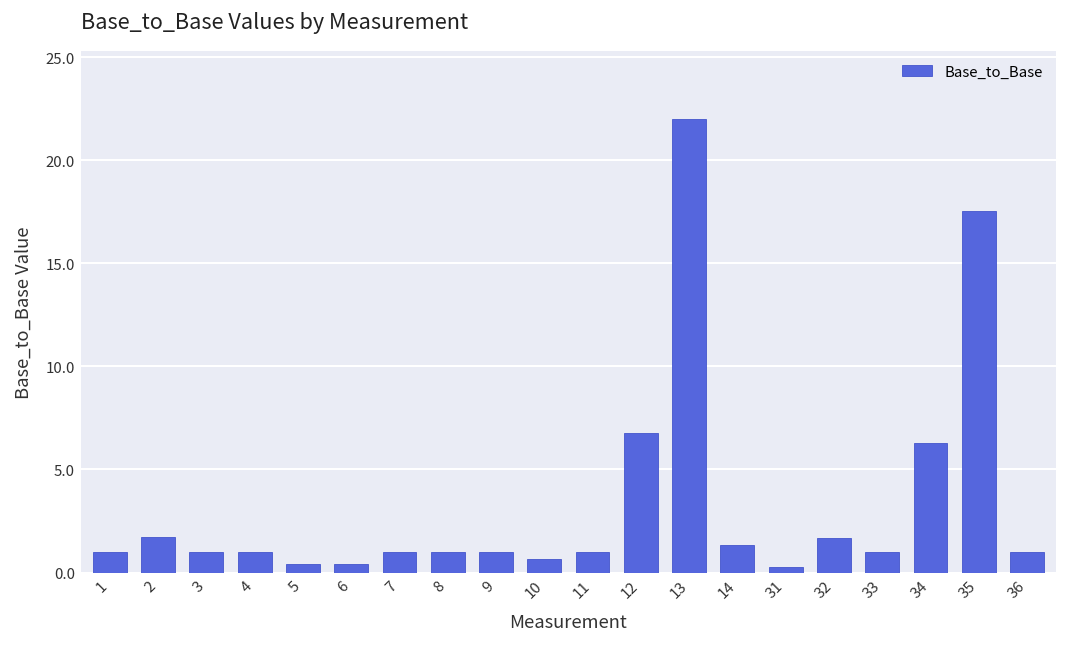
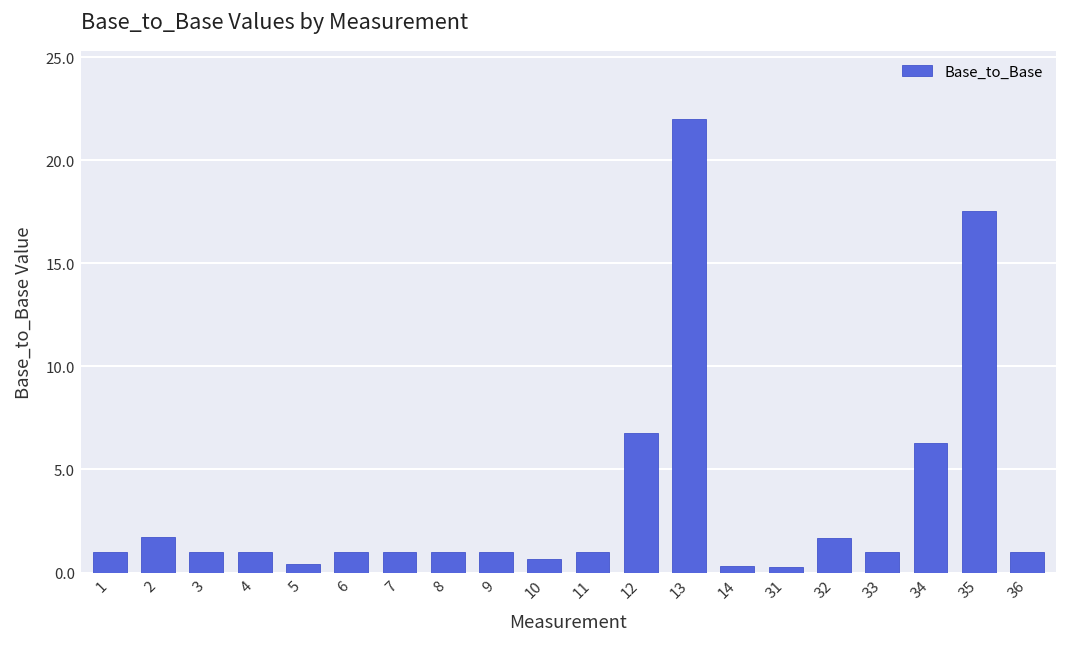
  {
    "1": 1.0,
    "2": 1.7,
    "3": 1.0,
    "4": 1.0,
    "5": 0.4,
-   "6": 0.4,
+   "6": 1.0,
    "7": 1.0,
    "8": 1.0,
    "9": 1.0,
    "10": 0.7,
    "11": 1.0,
    "12": 6.8,
    "13": 22.0,
-   "14": 1.3,
+   "14": 0.3,
    "31": 0.3,
    "32": 1.7,
    "33": 1.0,
    "34": 6.3,
    "35": 17.5,
    "36": 1.0
  }
